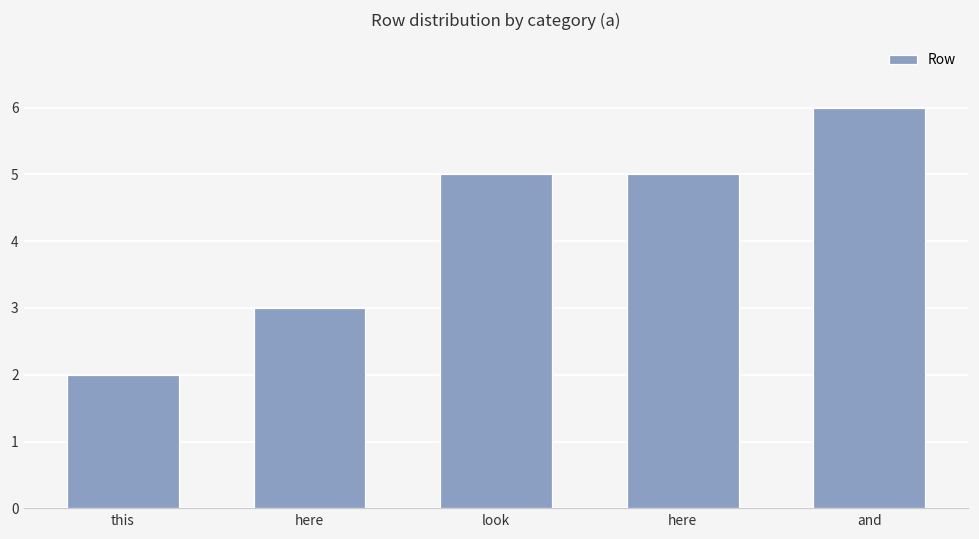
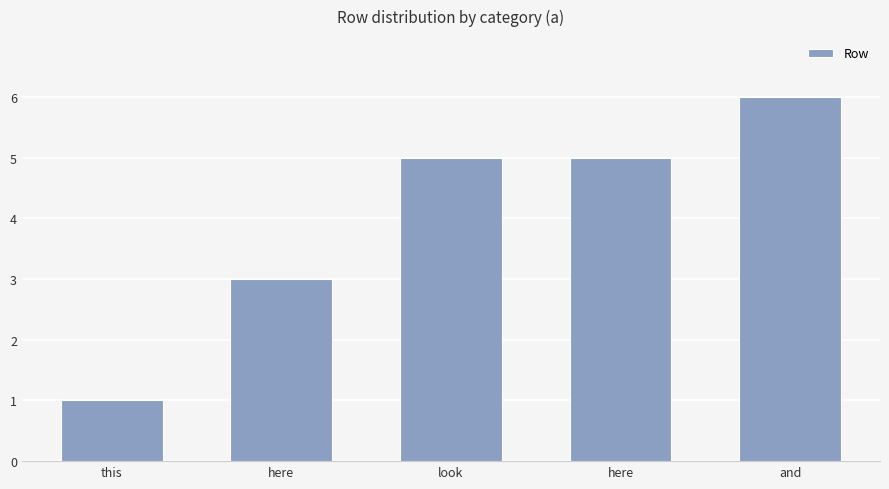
  {
-   "this": 2,
+   "this": 1,
    "look": 5,
    "and": 6
  }
